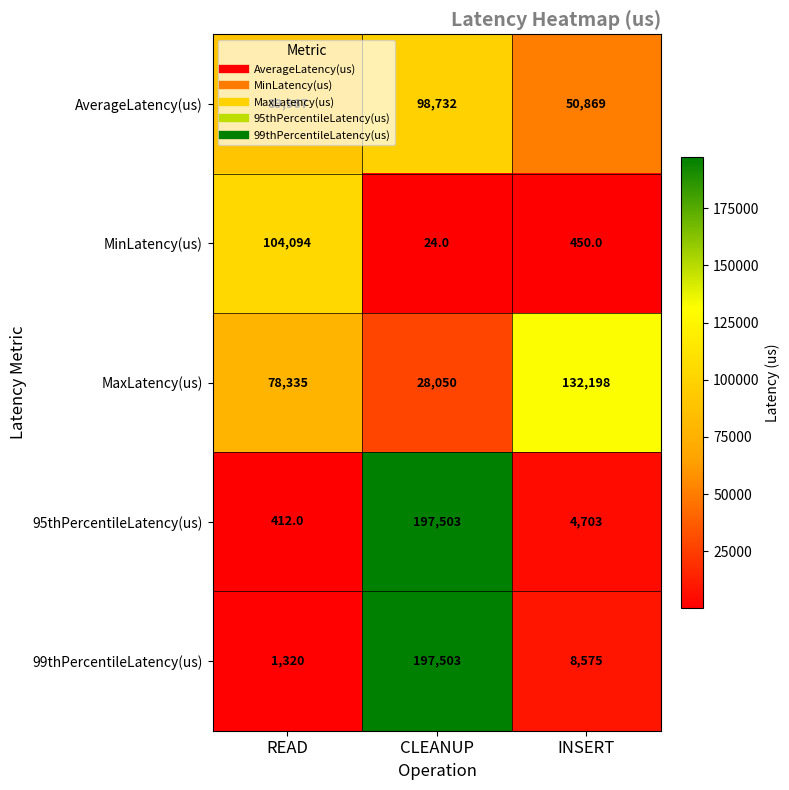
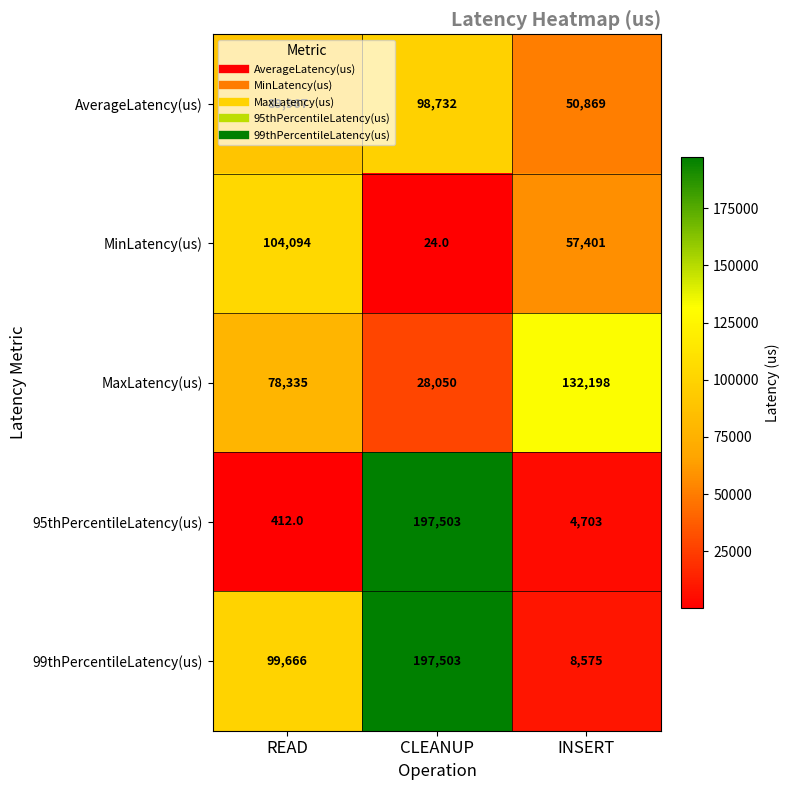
  {
    "AverageLatency(us)": {
      "CLEANUP": "98,732",
      "INSERT": "50,869"
    },
    "MinLatency(us)": {
      "READ": "104,094",
      "CLEANUP": "24.0",
-     "INSERT": "450.0"
+     "INSERT": "57,401"
    },
    "MaxLatency(us)": {
      "READ": "78,335",
      "CLEANUP": "28,050",
      "INSERT": "132,198"
    },
    "95thPercentileLatency(us)": {
      "READ": "412.0",
      "CLEANUP": "197,503",
      "INSERT": "4,703"
    },
    "99thPercentileLatency(us)": {
-     "READ": "1,320",
+     "READ": "99,666",
      "CLEANUP": "197,503",
      "INSERT": "8,575"
    }
  }
